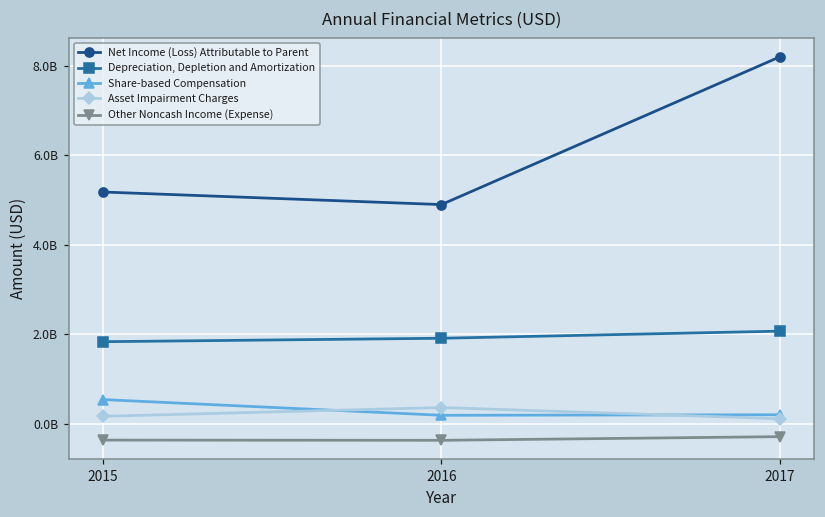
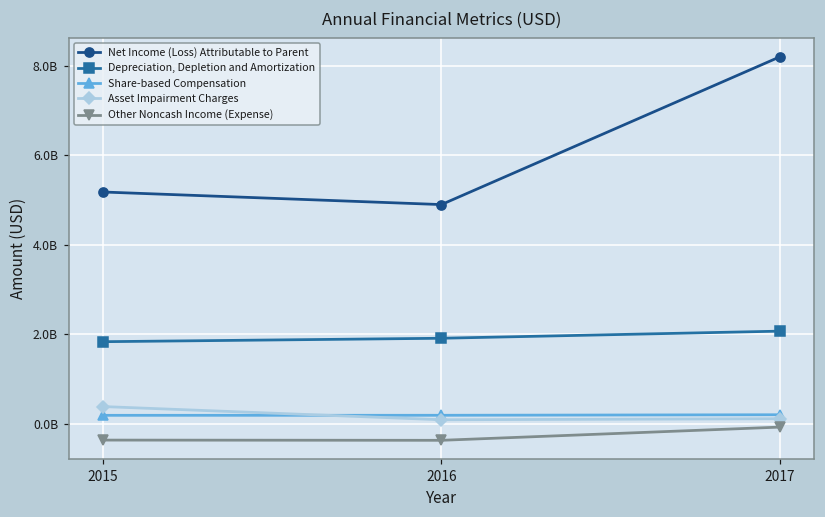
  {
    "Share-based Compensation": {
-     "2015": 500000000,
+     "2015": 200000000,
      "2016": 200000000,
      "2017": 200000000
    },
    "Asset Impairment Charges": {
-     "2015": 200000000,
-     "2016": 400000000,
+     "2015": 400000000,
+     "2016": 100000000,
      "2017": 100000000
    },
    "Other Noncash Income (Expense)": {
      "2015": -400000000,
      "2016": -400000000,
-     "2017": -300000000
+     "2017": -100000000
    }
  }
